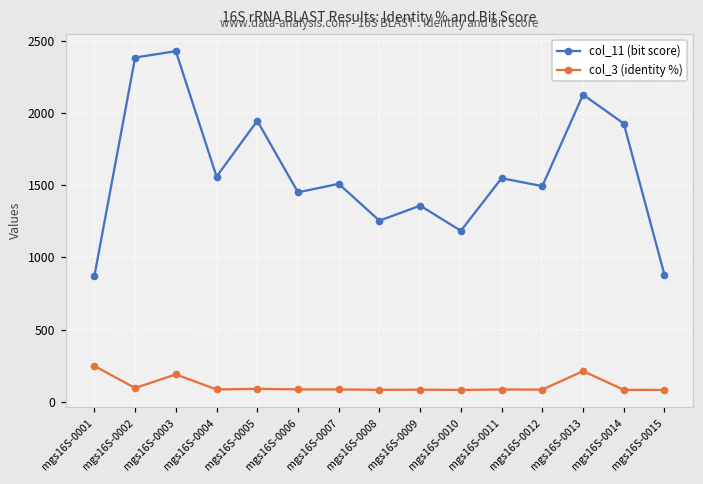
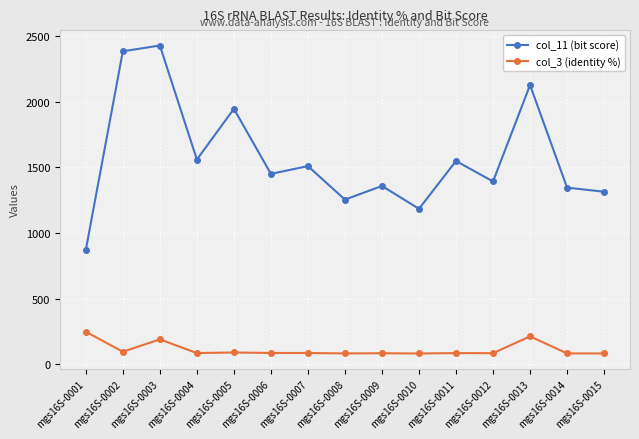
  {
    "col_11 (bit score)": {
      "mgs16S-0001": 870,
      "mgs16S-0002": 2380,
      "mgs16S-0003": 2430,
      "mgs16S-0004": 1560,
      "mgs16S-0005": 1950,
      "mgs16S-0006": 1450,
      "mgs16S-0007": 1510,
      "mgs16S-0008": 1250,
      "mgs16S-0009": 1360,
      "mgs16S-0010": 1180,
      "mgs16S-0011": 1550,
-     "mgs16S-0012": 1490,
+     "mgs16S-0012": 1390,
      "mgs16S-0013": 2130,
-     "mgs16S-0014": 1930,
-     "mgs16S-0015": 880
+     "mgs16S-0014": 1350,
+     "mgs16S-0015": 1310
    },
    "col_3 (identity %)": {
      "mgs16S-0001": 250,
      "mgs16S-0002": 100,
      "mgs16S-0003": 190,
      "mgs16S-0004": 90,
      "mgs16S-0005": 90,
      "mgs16S-0006": 90,
      "mgs16S-0007": 90,
      "mgs16S-0008": 80,
      "mgs16S-0009": 80,
      "mgs16S-0010": 80,
      "mgs16S-0011": 90,
      "mgs16S-0012": 80,
      "mgs16S-0013": 210,
      "mgs16S-0014": 80,
      "mgs16S-0015": 80
    }
  }
